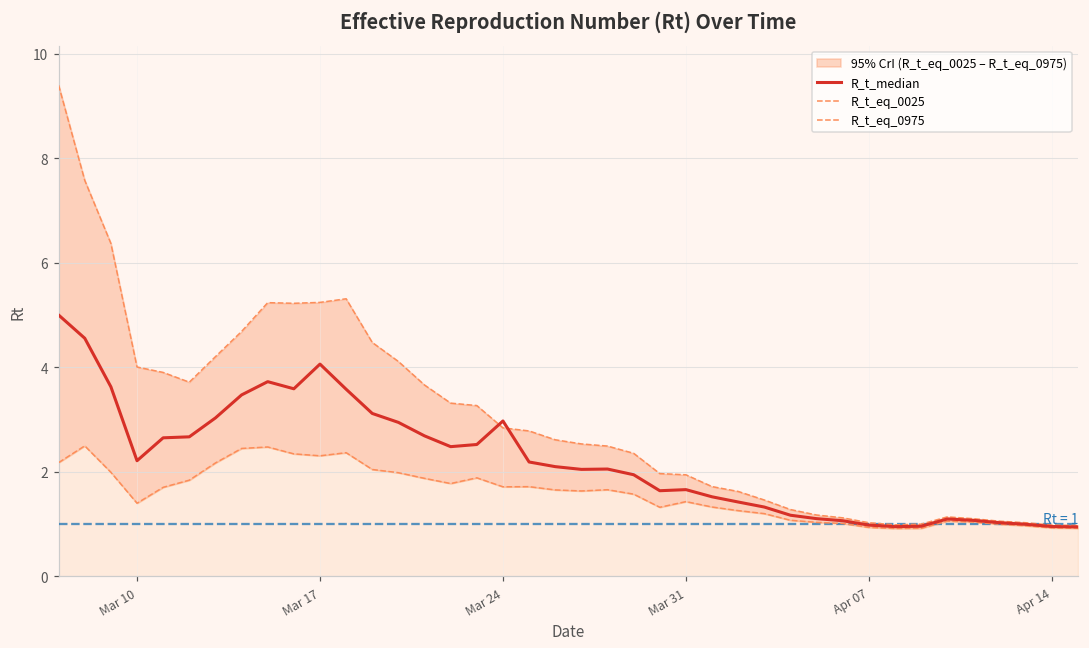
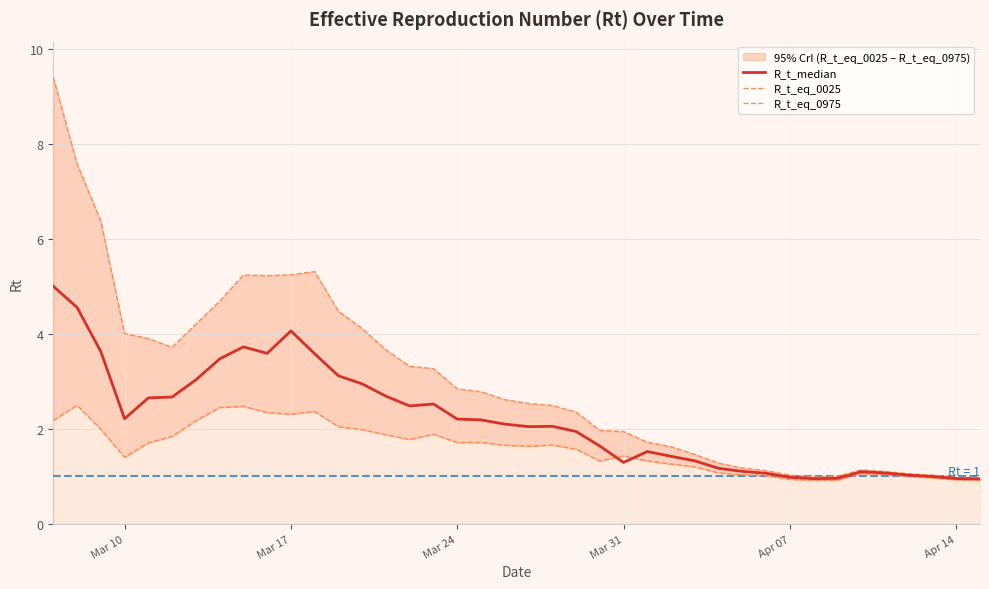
  {
    "R_t_median": {
      "Mar 10": 2.2,
      "Mar 17": 4.1,
-     "Mar 24": 3.0,
-     "Mar 31": 1.7
+     "Mar 24": 2.2,
+     "Mar 31": 1.3
    }
  }
